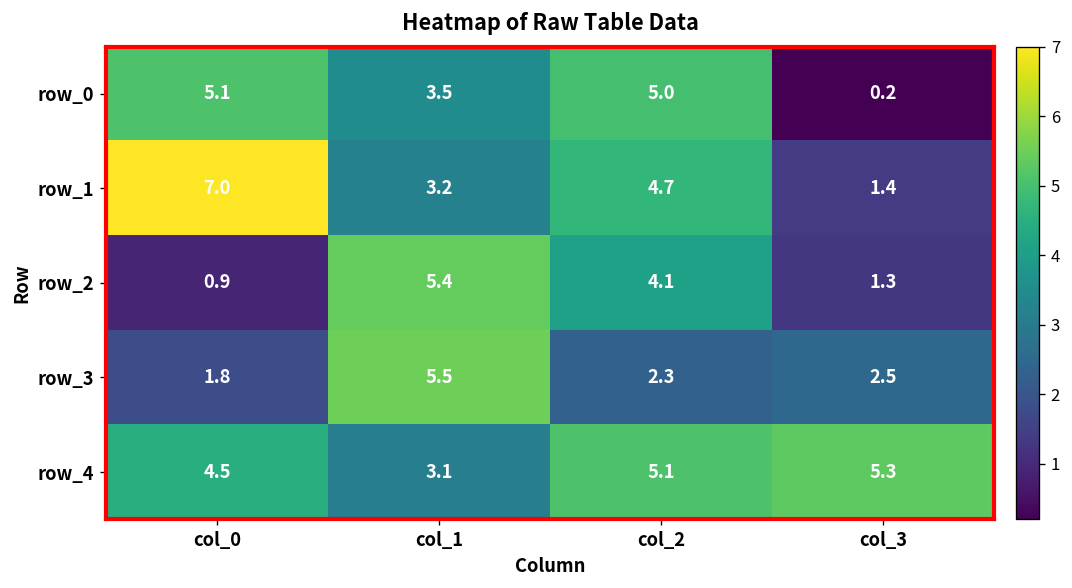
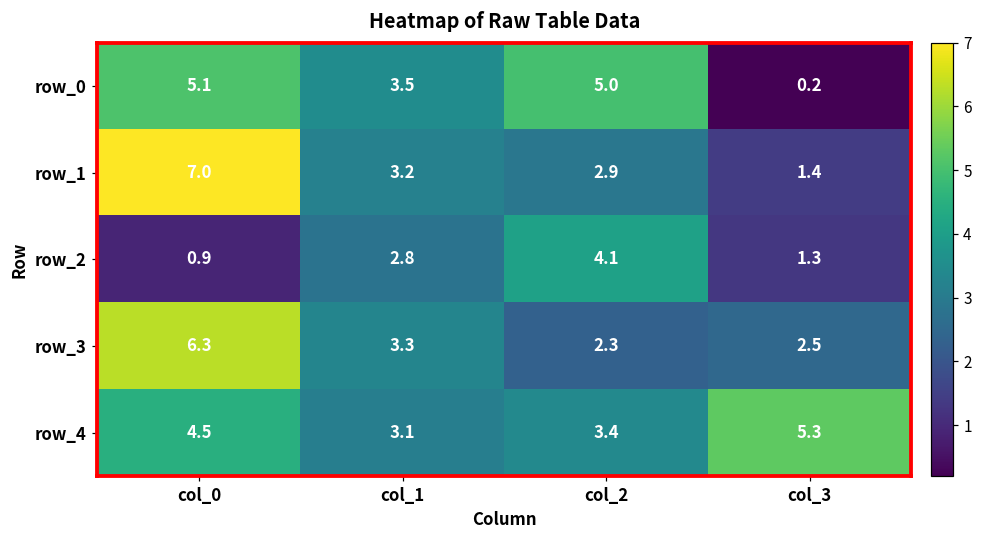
  {
    "row_0": {
      "col_0": 5.1,
      "col_1": 3.5,
      "col_2": 5.0,
      "col_3": 0.2
    },
    "row_1": {
      "col_0": 7.0,
      "col_1": 3.2,
-     "col_2": 4.7,
+     "col_2": 2.9,
      "col_3": 1.4
    },
    "row_2": {
      "col_0": 0.9,
-     "col_1": 5.4,
+     "col_1": 2.8,
      "col_2": 4.1,
      "col_3": 1.3
    },
    "row_3": {
-     "col_0": 1.8,
-     "col_1": 5.5,
+     "col_0": 6.3,
+     "col_1": 3.3,
      "col_2": 2.3,
      "col_3": 2.5
    },
    "row_4": {
      "col_0": 4.5,
      "col_1": 3.1,
-     "col_2": 5.1,
+     "col_2": 3.4,
      "col_3": 5.3
    }
  }
